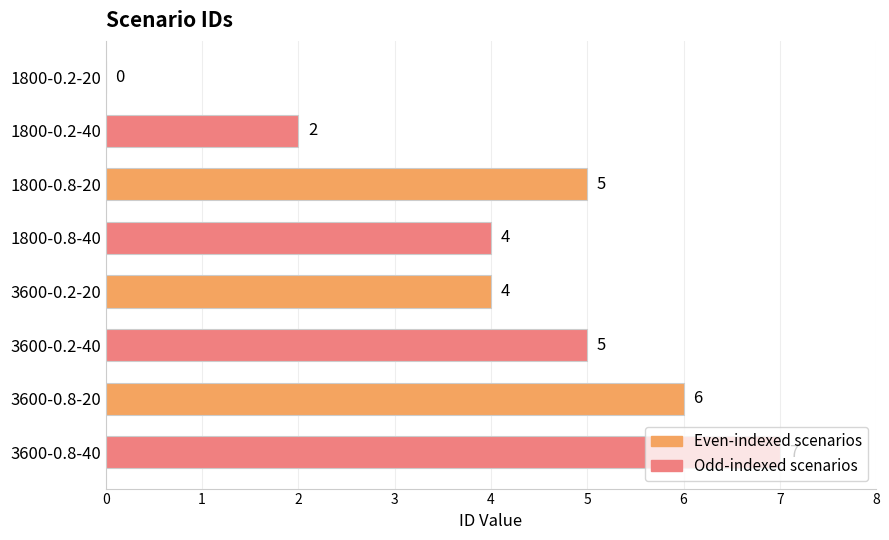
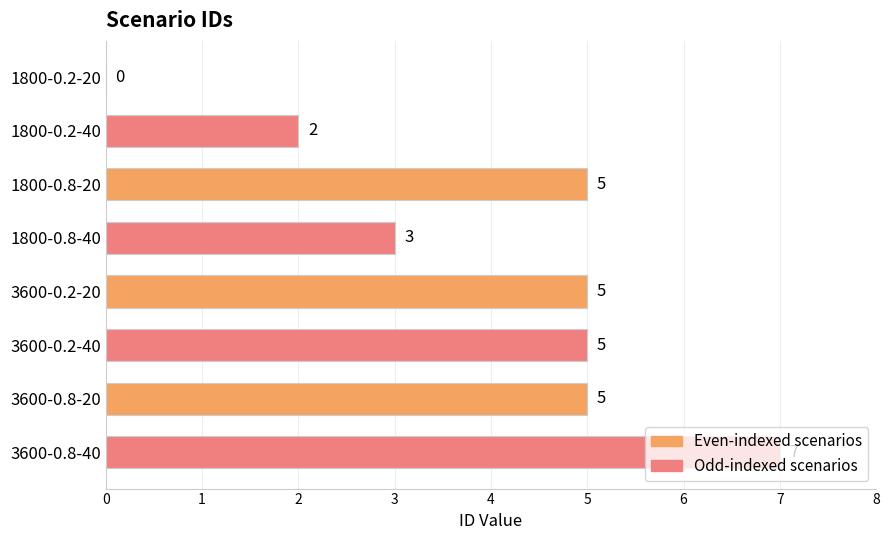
  {
    "1800-0.2-20": 0,
    "1800-0.2-40": 2,
    "1800-0.8-20": 5,
-   "1800-0.8-40": 4,
-   "3600-0.2-20": 4,
+   "1800-0.8-40": 3,
+   "3600-0.2-20": 5,
    "3600-0.2-40": 5,
-   "3600-0.8-20": 6
+   "3600-0.8-20": 5
  }
